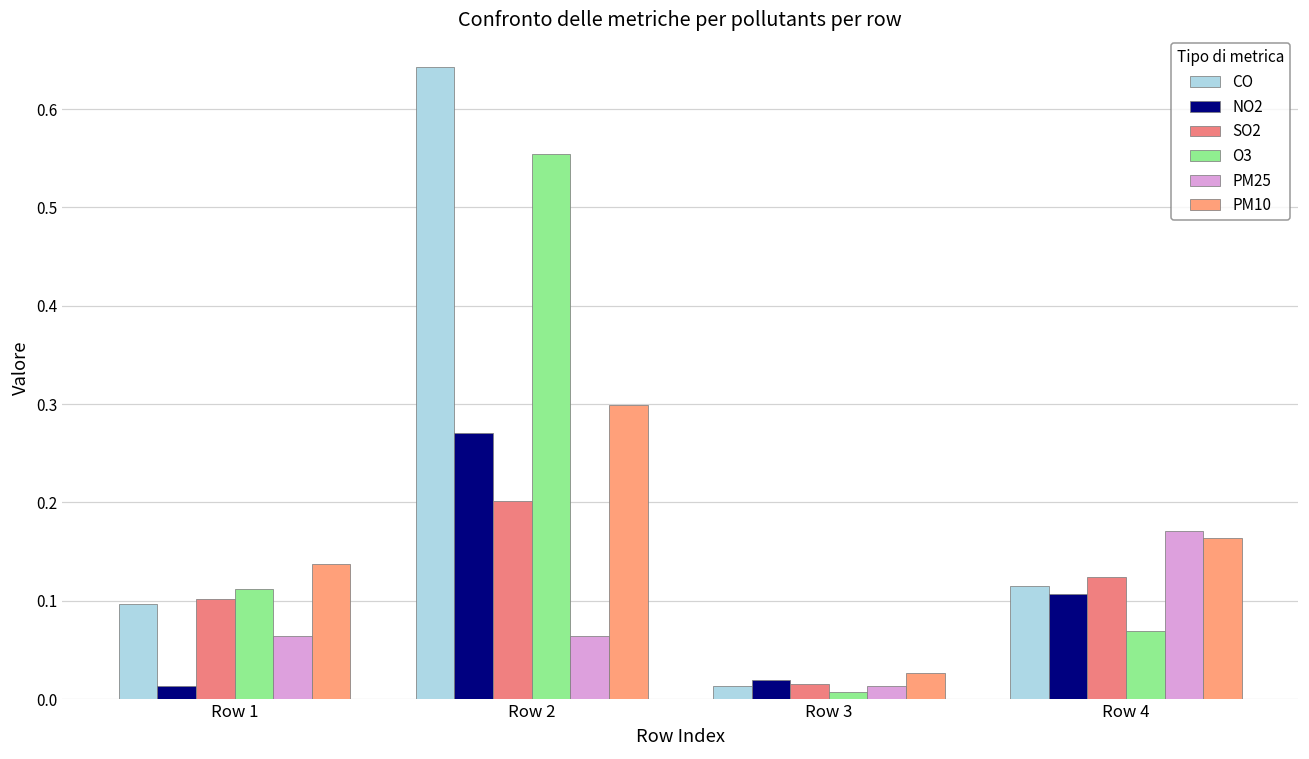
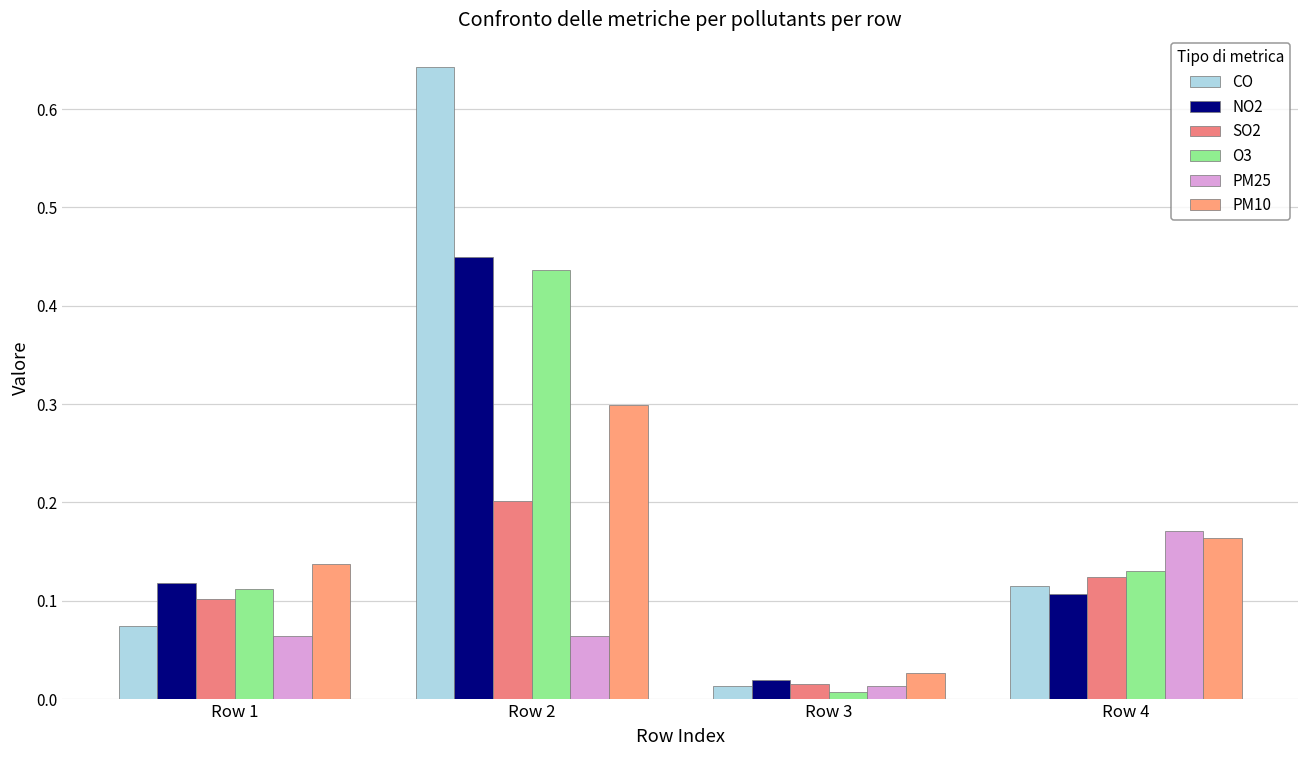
  {
    "CO": {
-     "Row 1": 0.10,
+     "Row 1": 0.07,
      "Row 2": 0.64,
      "Row 3": 0.01,
      "Row 4": 0.11
    },
    "NO2": {
-     "Row 1": 0.01,
-     "Row 2": 0.27,
+     "Row 1": 0.12,
+     "Row 2": 0.45,
      "Row 3": 0.02,
      "Row 4": 0.11
    },
    "O3": {
      "Row 1": 0.11,
-     "Row 2": 0.55,
+     "Row 2": 0.44,
      "Row 3": 0.01,
-     "Row 4": 0.07
+     "Row 4": 0.13
    },
    "PM25": {
      "Row 1": 0.06,
      "Row 2": 0.06,
      "Row 3": 0.01,
      "Row 4": 0.17
    }
  }
